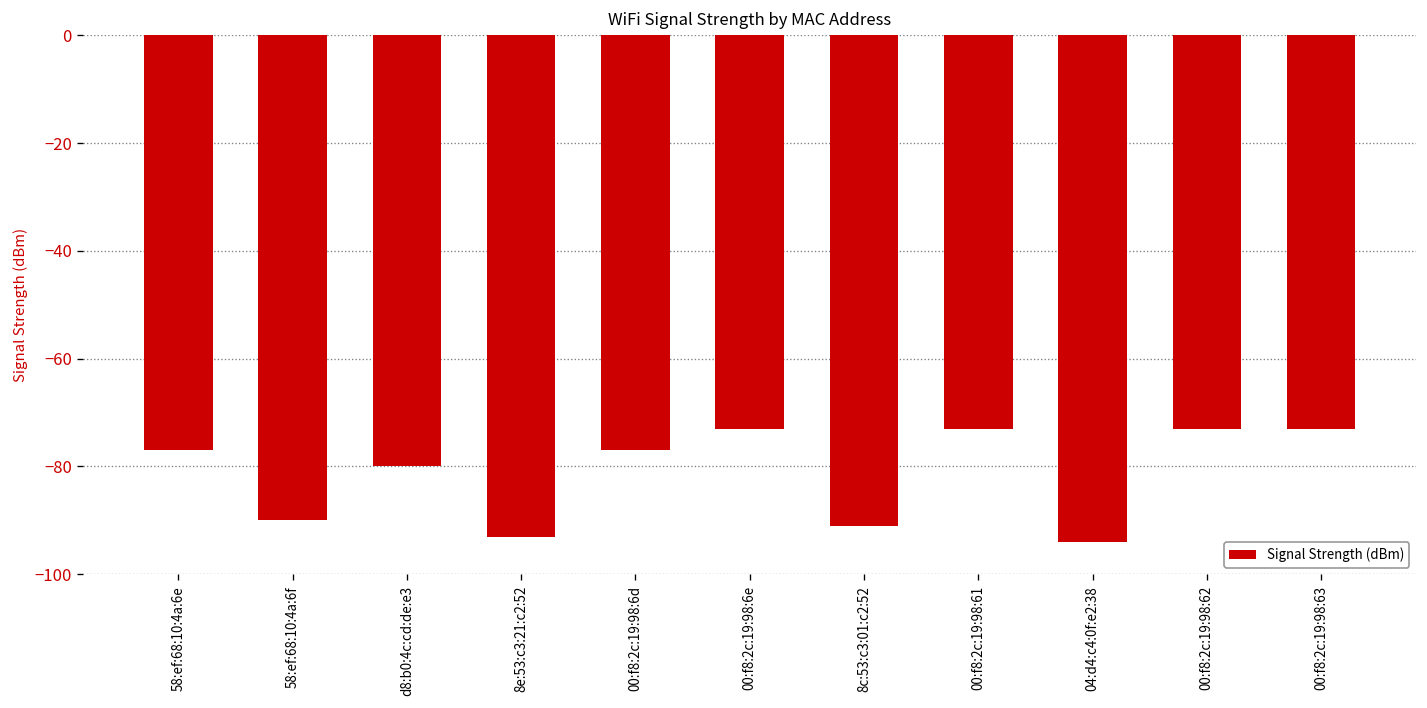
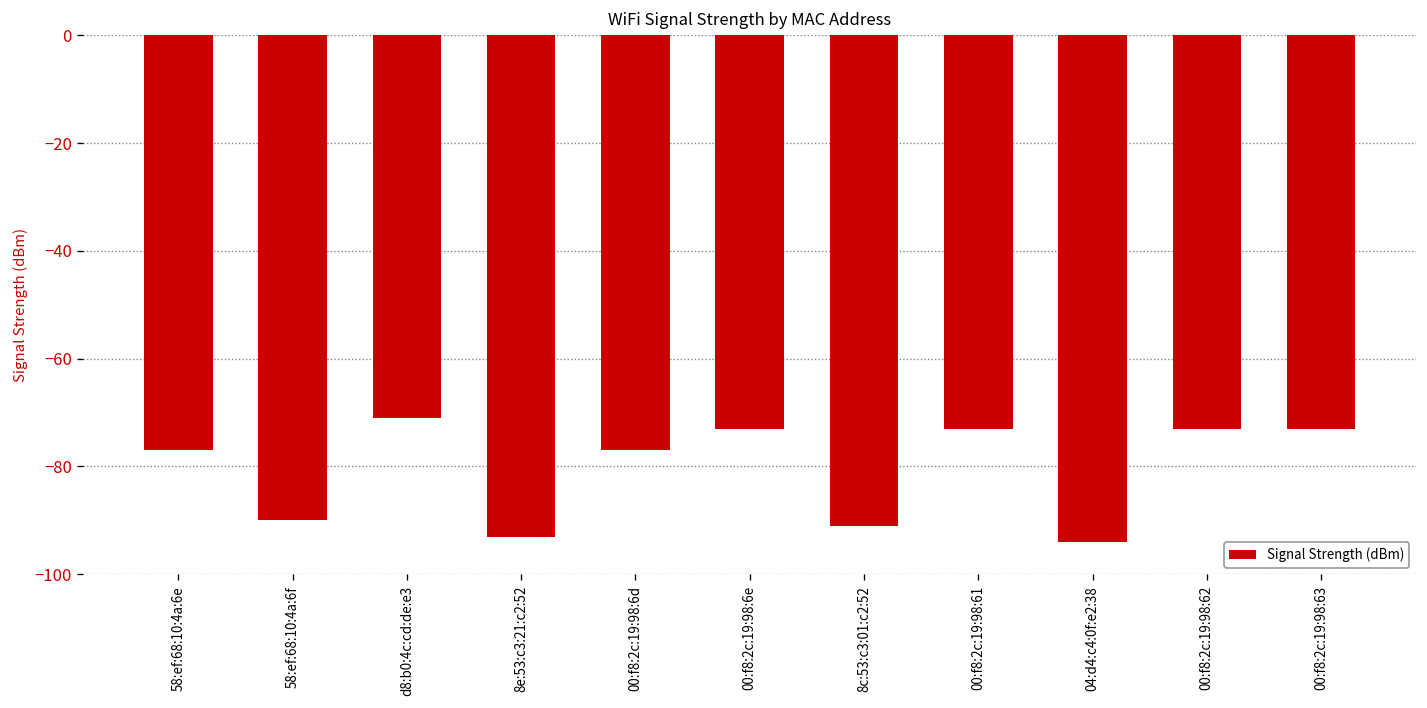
  {
    "58:ef:68:10:4a:6e": -77,
    "58:ef:68:10:4a:6f": -90,
-   "d8:b0:4c:cd:de:e3": -80,
+   "d8:b0:4c:cd:de:e3": -71,
    "8e:53:c3:21:c2:52": -93,
    "00:f8:2c:19:98:6d": -77,
    "00:f8:2c:19:98:6e": -73,
    "8c:53:c3:01:c2:52": -91,
    "00:f8:2c:19:98:61": -73,
    "04:d4:c4:0f:e2:38": -94,
    "00:f8:2c:19:98:62": -73,
    "00:f8:2c:19:98:63": -73
  }
